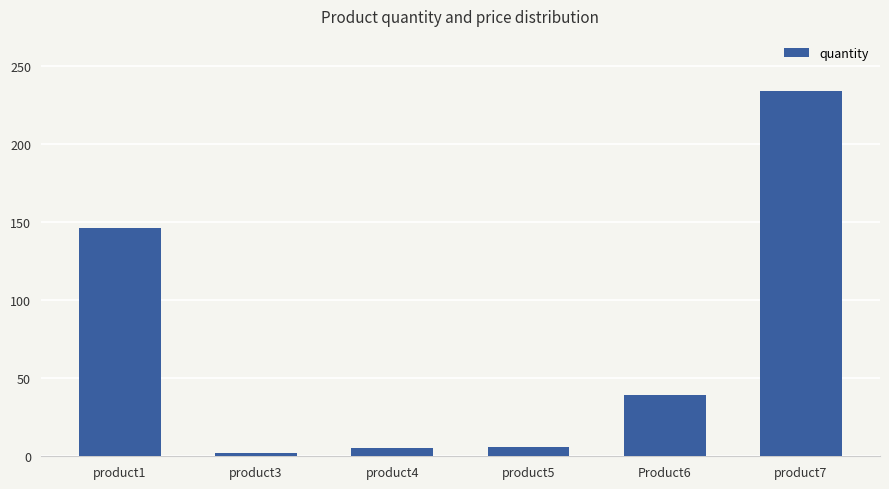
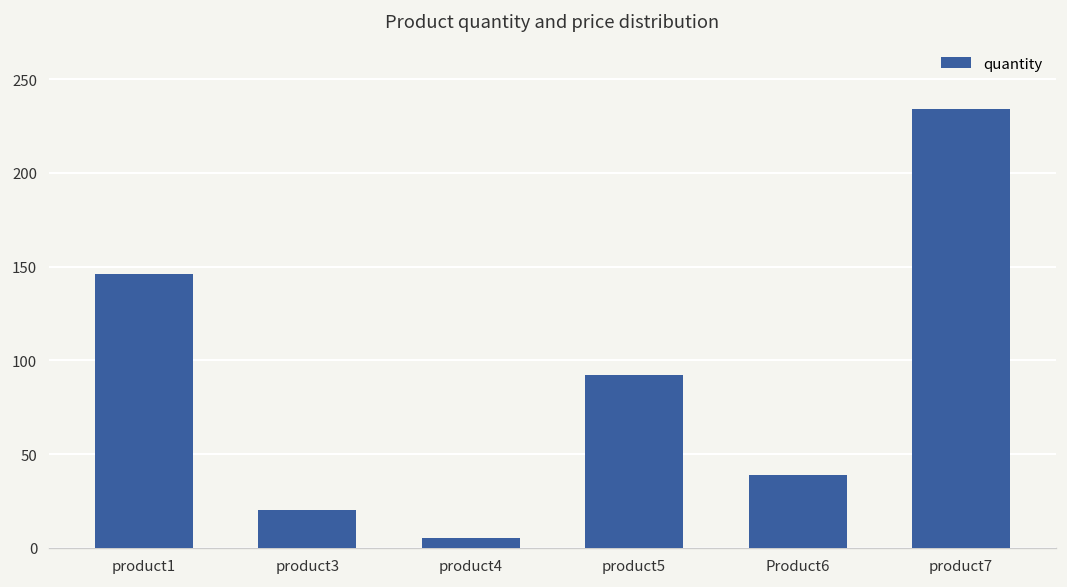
  {
    "product1": 146,
-   "product3": 2,
+   "product3": 20,
    "product4": 5,
-   "product5": 6,
+   "product5": 92,
    "Product6": 39,
    "product7": 234
  }
